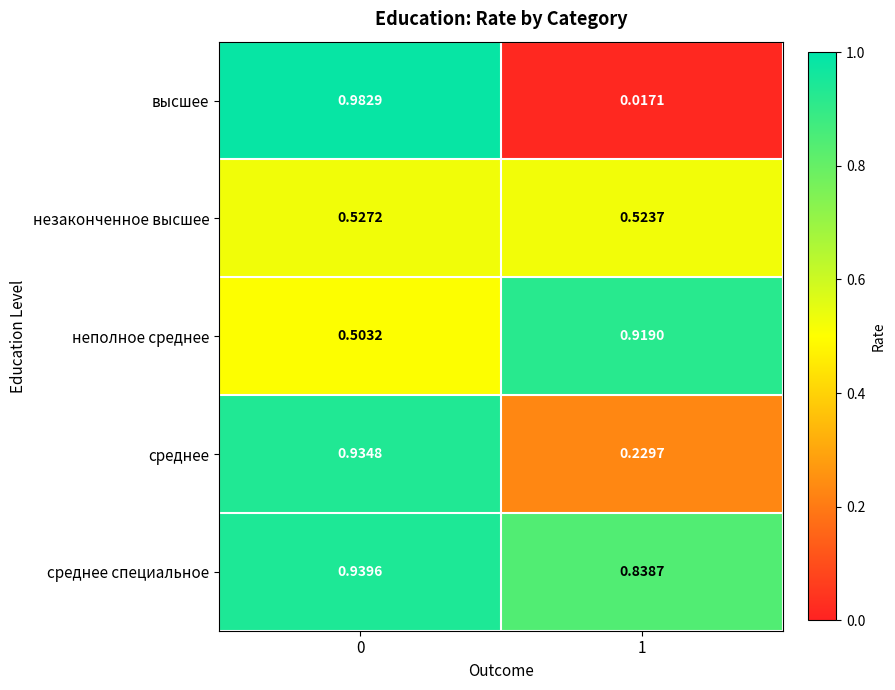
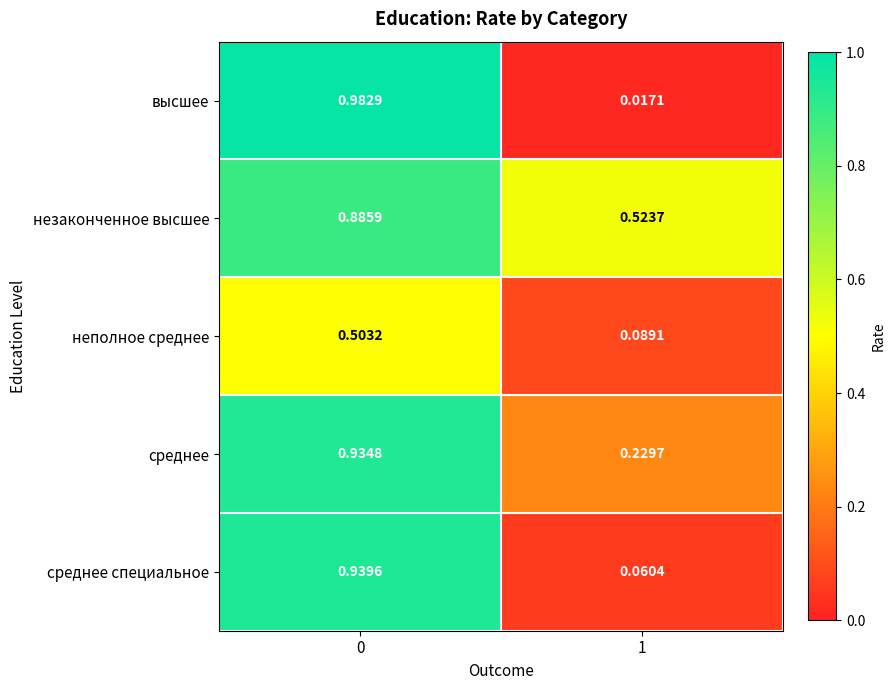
  {
    "высшее": {
      "0": 0.9829,
      "1": 0.0171
    },
    "незаконченное высшее": {
-     "0": 0.5272,
+     "0": 0.8859,
      "1": 0.5237
    },
    "неполное среднее": {
      "0": 0.5032,
-     "1": 0.9190
+     "1": 0.0891
    },
    "среднее": {
      "0": 0.9348,
      "1": 0.2297
    },
    "среднее специальное": {
      "0": 0.9396,
-     "1": 0.8387
+     "1": 0.0604
    }
  }
